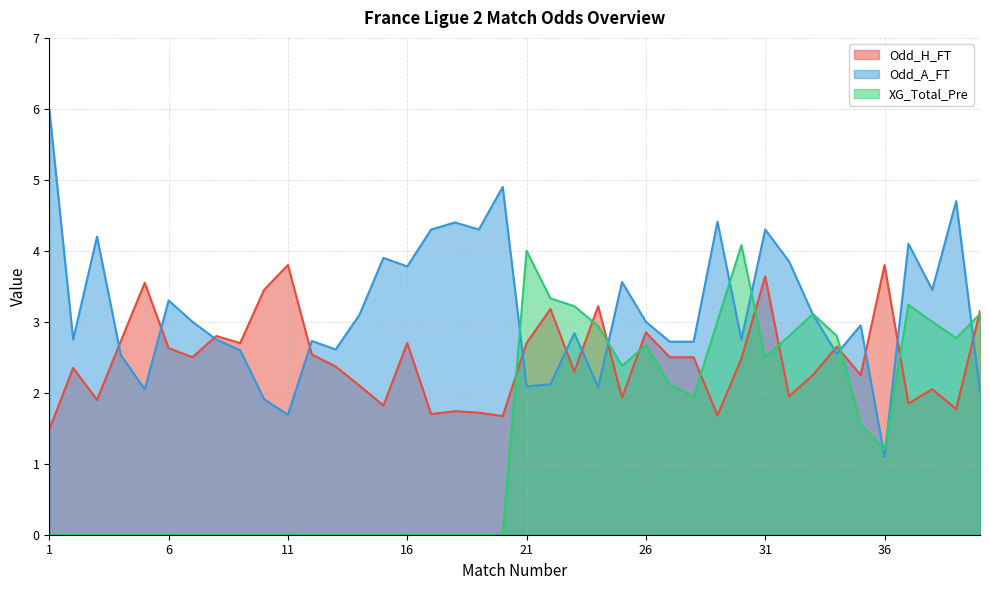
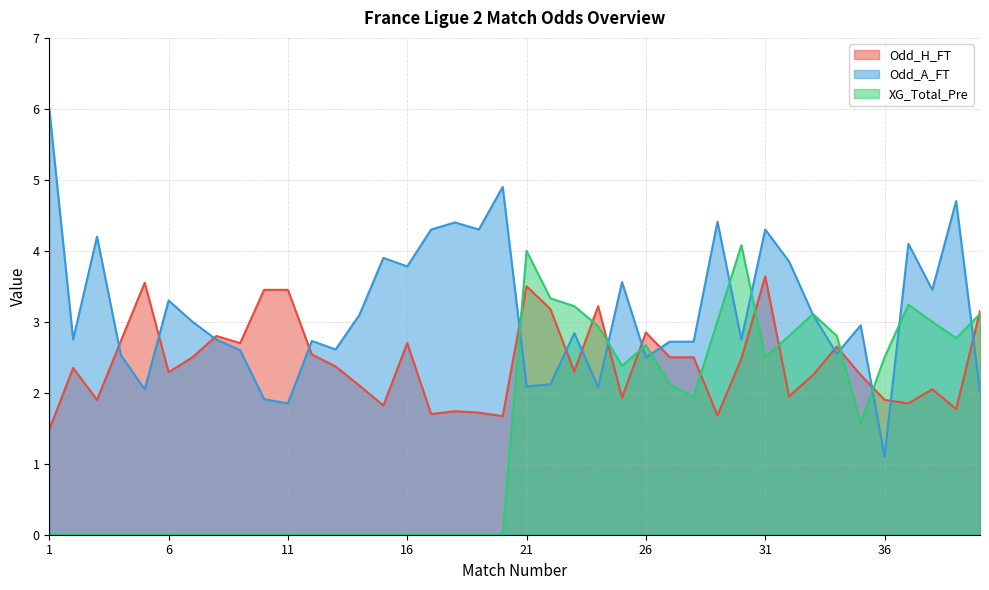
  {
    "Odd_H_FT": {
      "1": 1.5,
-     "6": 2.6,
-     "11": 3.8,
+     "6": 2.3,
+     "11": 3.5,
      "16": 2.7,
-     "21": 2.7,
+     "21": 3.5,
      "26": 2.9,
      "31": 3.6,
-     "36": 3.8
+     "36": 1.9
    },
    "Odd_A_FT": {
      "1": 6.0,
      "6": 3.3,
-     "11": 1.7,
+     "11": 1.9,
      "16": 3.8,
      "21": 2.1,
-     "26": 3.0,
+     "26": 2.5,
      "31": 4.3,
      "36": 1.1
    },
    "XG_Total_Pre": {
      "1": 0.0,
      "6": 0.0,
      "11": 0.0,
      "16": 0.0,
      "21": 4.0,
      "26": 2.7,
      "31": 2.5,
-     "36": 1.2
+     "36": 2.5
    }
  }
